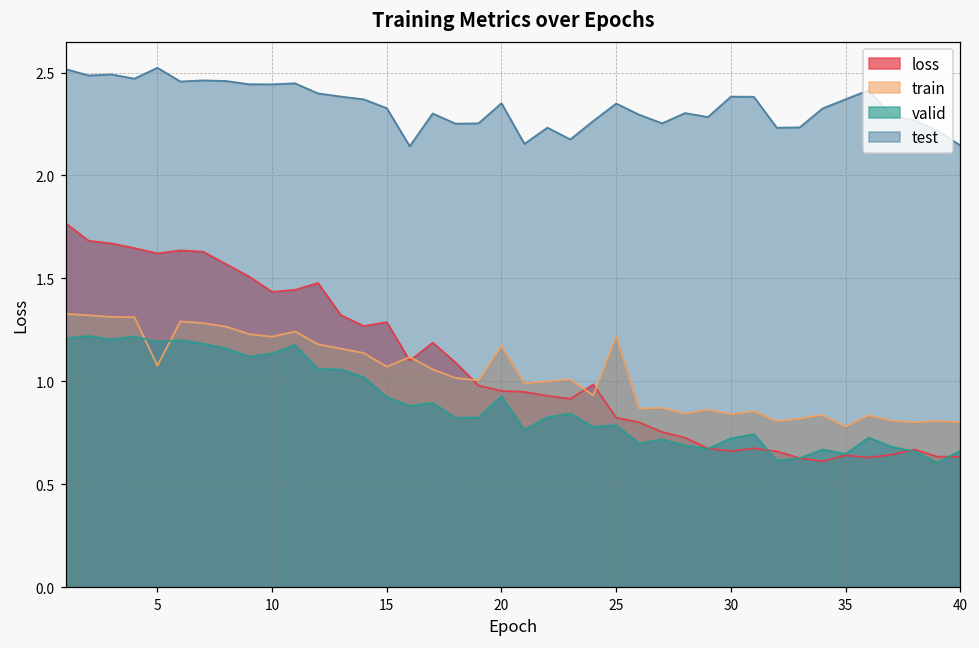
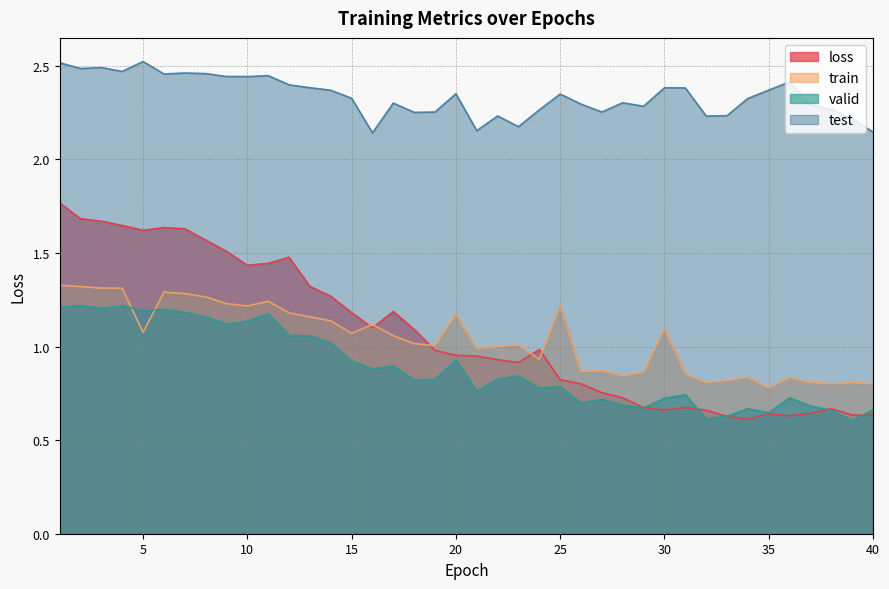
  {
    "loss": {
      "5": 1.62,
      "10": 1.43,
-     "15": 1.29,
+     "15": 1.18,
      "20": 0.95,
      "25": 0.82,
      "30": 0.66,
      "40": 0.63
    },
    "train": {
      "5": 1.08,
      "10": 1.22,
      "15": 1.07,
      "20": 1.17,
      "25": 1.22,
-     "30": 0.84,
+     "30": 1.10,
      "35": 0.78,
      "40": 0.80
    }
  }
